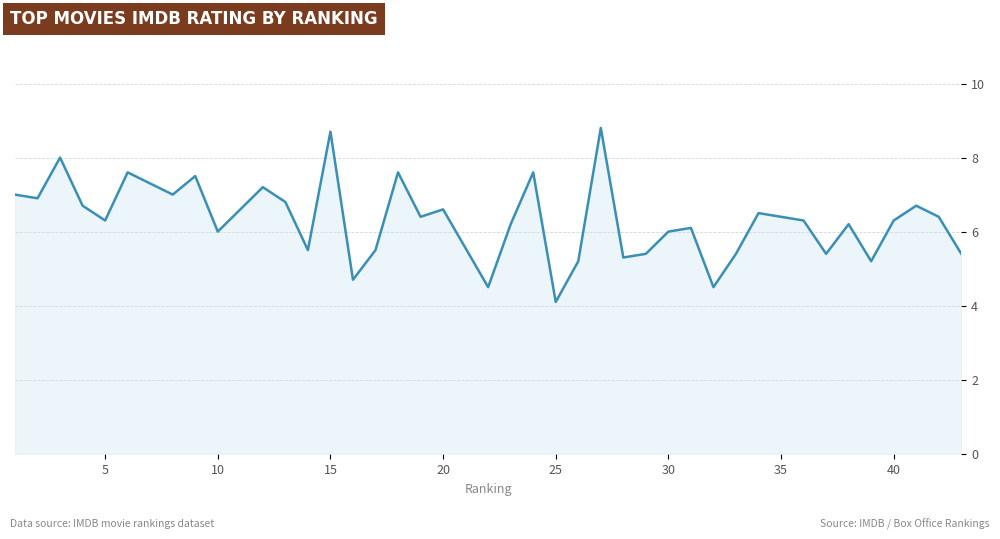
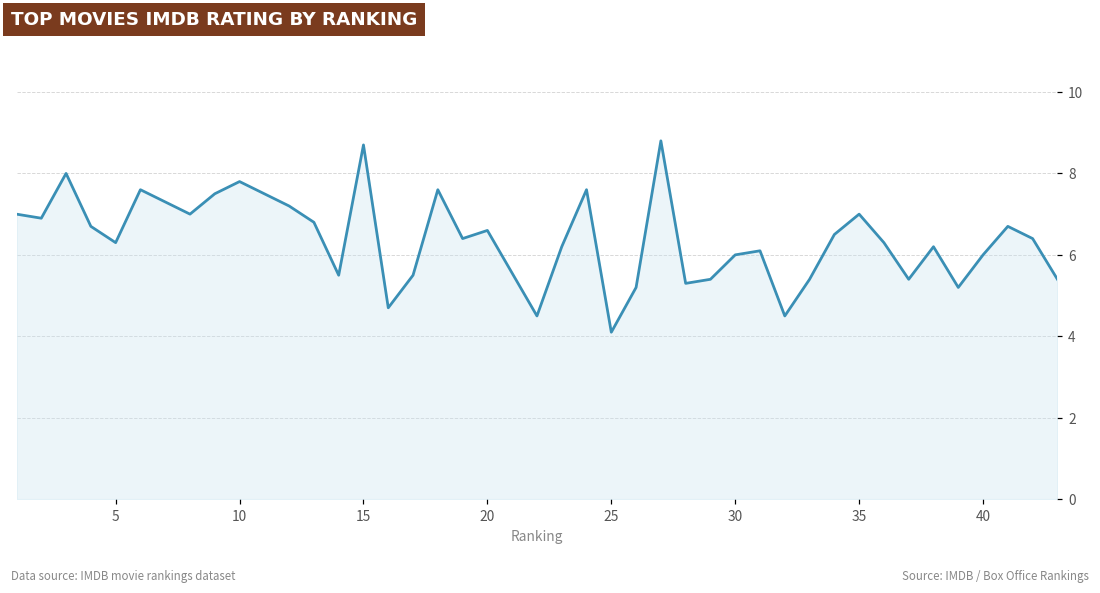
  {
    "5": 6.3,
-   "10": 6.0,
+   "10": 7.8,
    "15": 8.7,
    "20": 6.6,
    "25": 4.1,
    "30": 6.0,
-   "35": 6.4,
-   "40": 6.3
+   "35": 7.0,
+   "40": 6.0
  }
